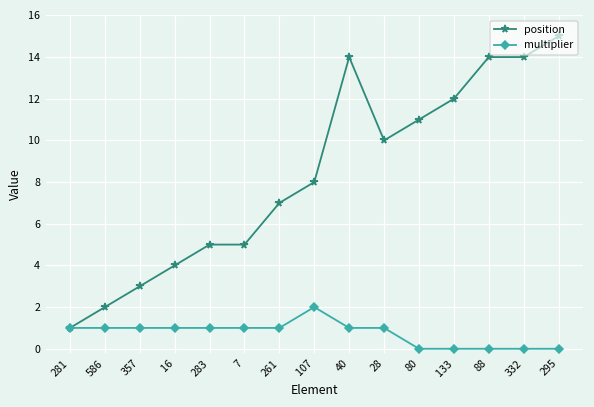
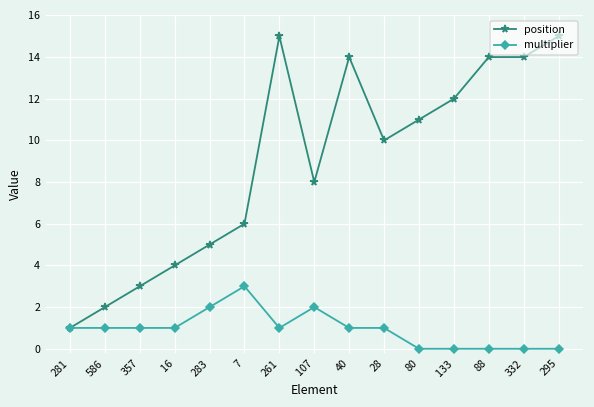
  {
    "position": {
      "586": 2,
      "357": 3,
      "16": 4,
      "283": 5,
-     "7": 5,
-     "261": 7,
+     "7": 6,
+     "261": 15,
      "107": 8,
      "40": 14,
      "28": 10,
      "80": 11,
      "133": 12,
      "88": 14,
      "332": 14
    },
    "multiplier": {
      "586": 1,
      "357": 1,
      "16": 1,
-     "283": 1,
-     "7": 1,
+     "283": 2,
+     "7": 3,
      "261": 1,
      "107": 2,
      "40": 1,
      "28": 1,
      "80": 0,
      "133": 0,
      "88": 0,
      "332": 0,
      "295": 0
    }
  }
